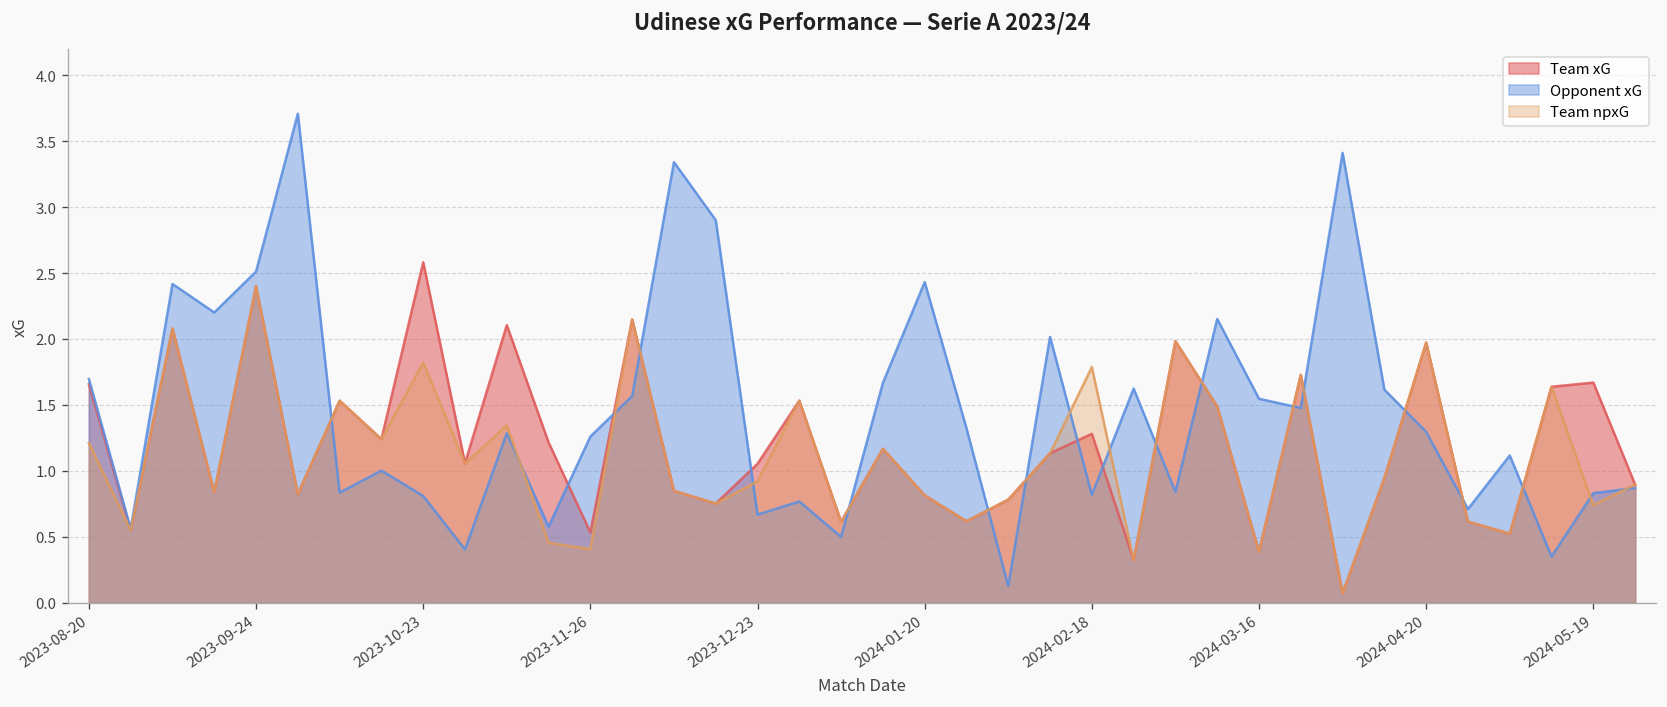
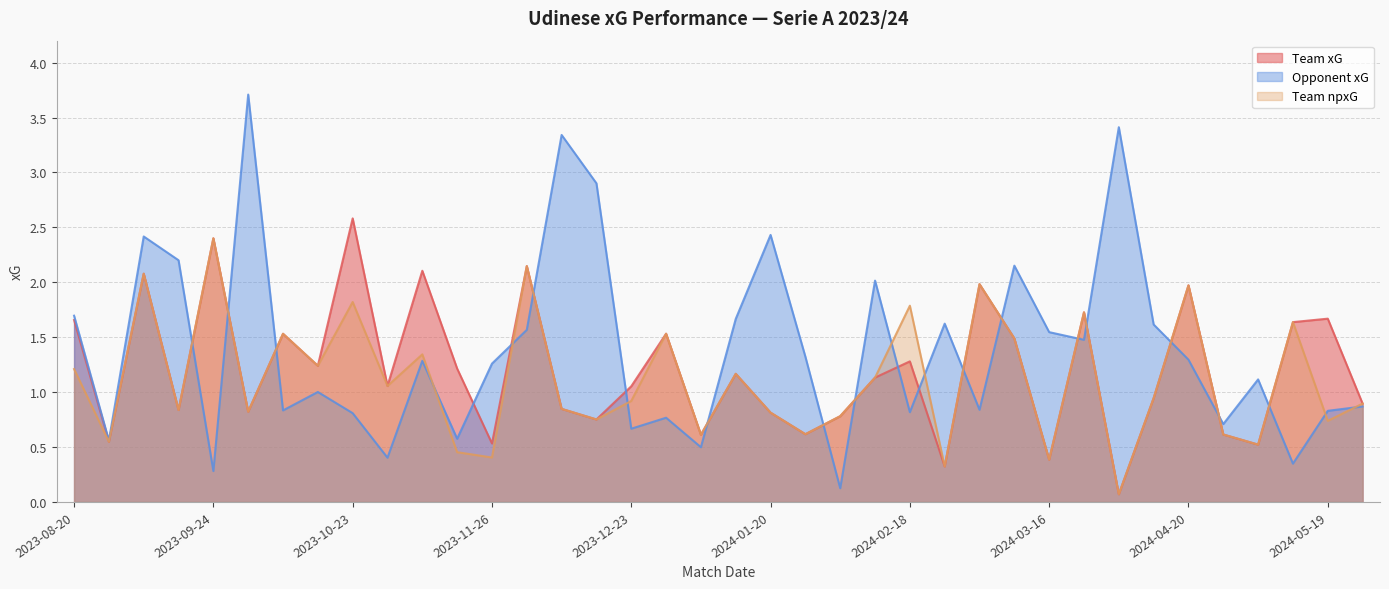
  {
    "Team xG": {
      "2023-08-20": 1.66,
      "2023-10-23": 2.58,
      "2023-11-26": 0.53,
      "2023-12-23": 1.05,
      "2024-02-18": 1.28,
      "2024-05-19": 1.67
    },
    "Opponent xG": {
      "2023-08-20": 1.70,
-     "2023-09-24": 2.51,
+     "2023-09-24": 0.28,
      "2023-10-23": 0.81,
      "2023-11-26": 1.26,
      "2023-12-23": 0.67,
      "2024-01-20": 2.43,
      "2024-02-18": 0.82,
      "2024-03-16": 1.55,
      "2024-04-20": 1.30,
      "2024-05-19": 0.83
    },
    "Team npxG": {
      "2023-08-20": 1.21,
      "2023-10-23": 1.82,
      "2023-11-26": 0.40,
      "2023-12-23": 0.92,
      "2024-02-18": 1.79,
      "2024-05-19": 0.74
    }
  }
